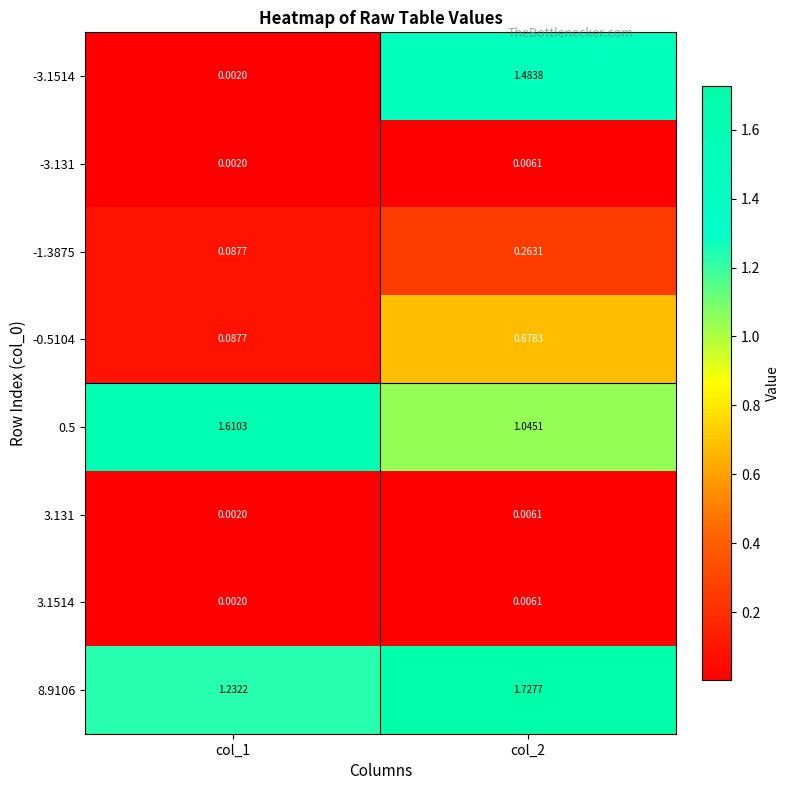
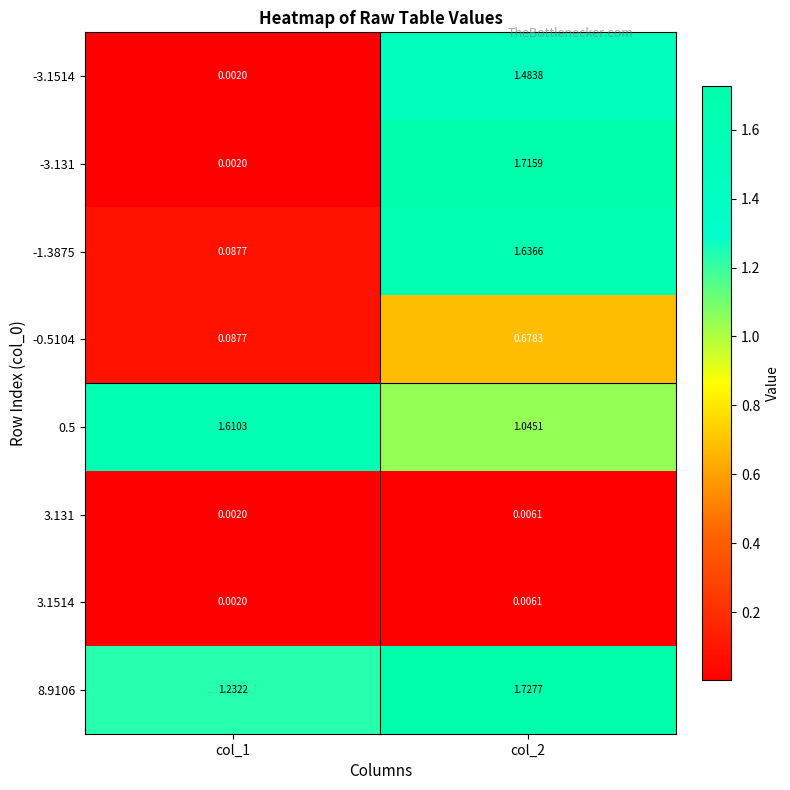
  {
    "-3.1514": {
      "col_1": 0.0020,
      "col_2": 1.4838
    },
    "-3.131": {
      "col_1": 0.0020,
-     "col_2": 0.0061
+     "col_2": 1.7159
    },
    "-1.3875": {
      "col_1": 0.0877,
-     "col_2": 0.2631
+     "col_2": 1.6366
    },
    "-0.5104": {
      "col_1": 0.0877,
      "col_2": 0.6783
    },
    "0.5": {
      "col_1": 1.6103,
      "col_2": 1.0451
    },
    "3.131": {
      "col_1": 0.0020,
      "col_2": 0.0061
    },
    "3.1514": {
      "col_1": 0.0020,
      "col_2": 0.0061
    },
    "8.9106": {
      "col_1": 1.2322,
      "col_2": 1.7277
    }
  }
